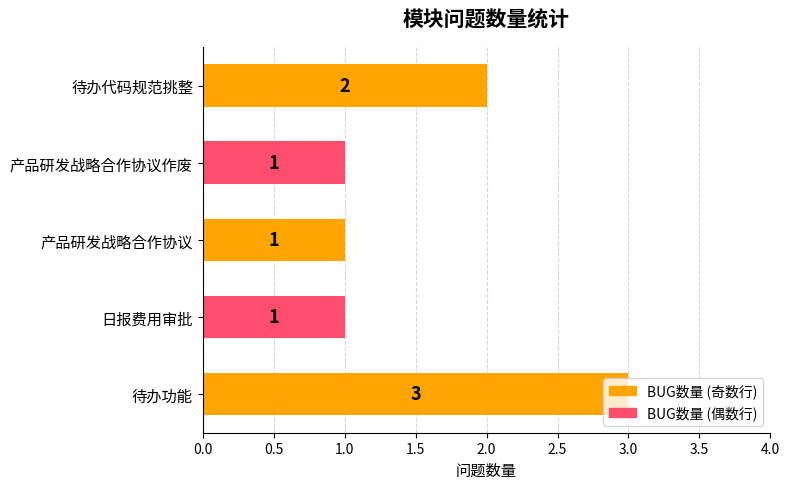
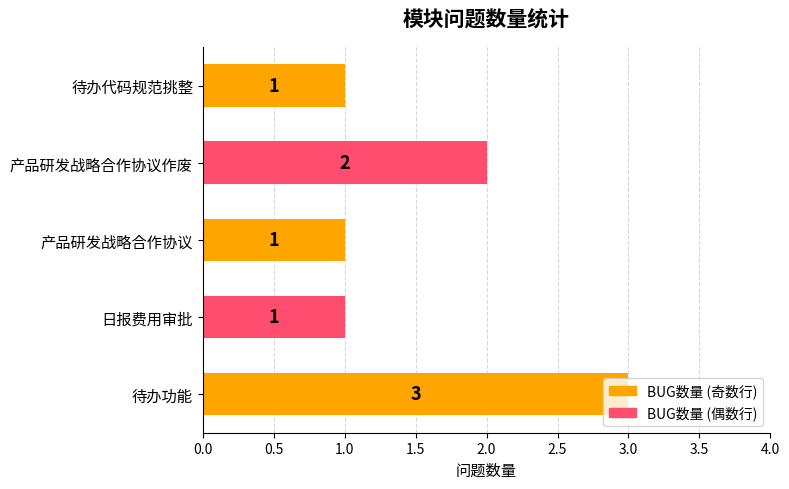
  {
-   "待办代码规范挑整": 2,
-   "产品研发战略合作协议作废": 1,
+   "待办代码规范挑整": 1,
+   "产品研发战略合作协议作废": 2,
    "产品研发战略合作协议": 1,
    "日报费用审批": 1
  }
